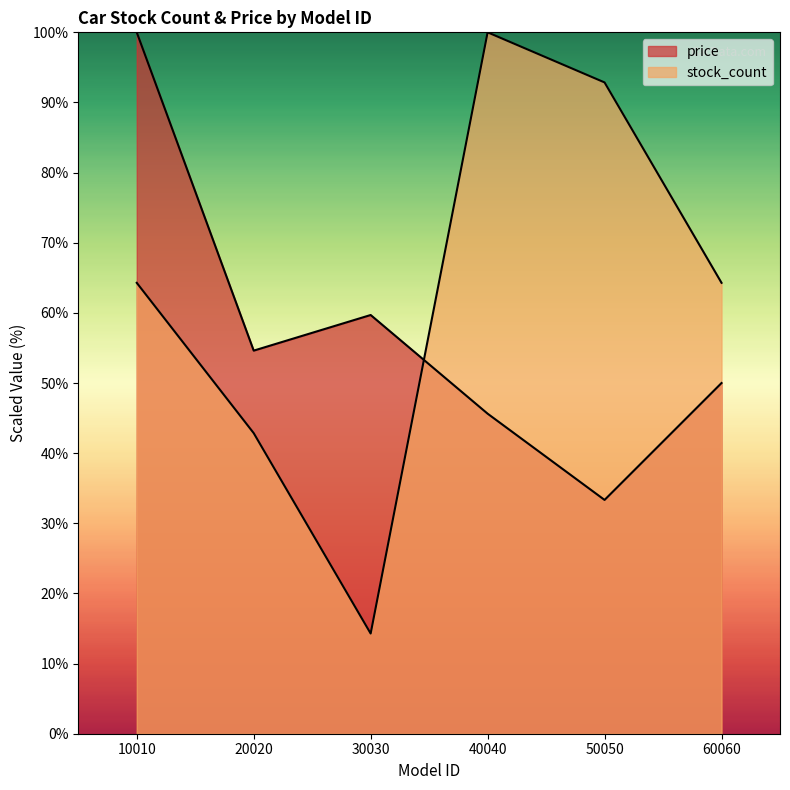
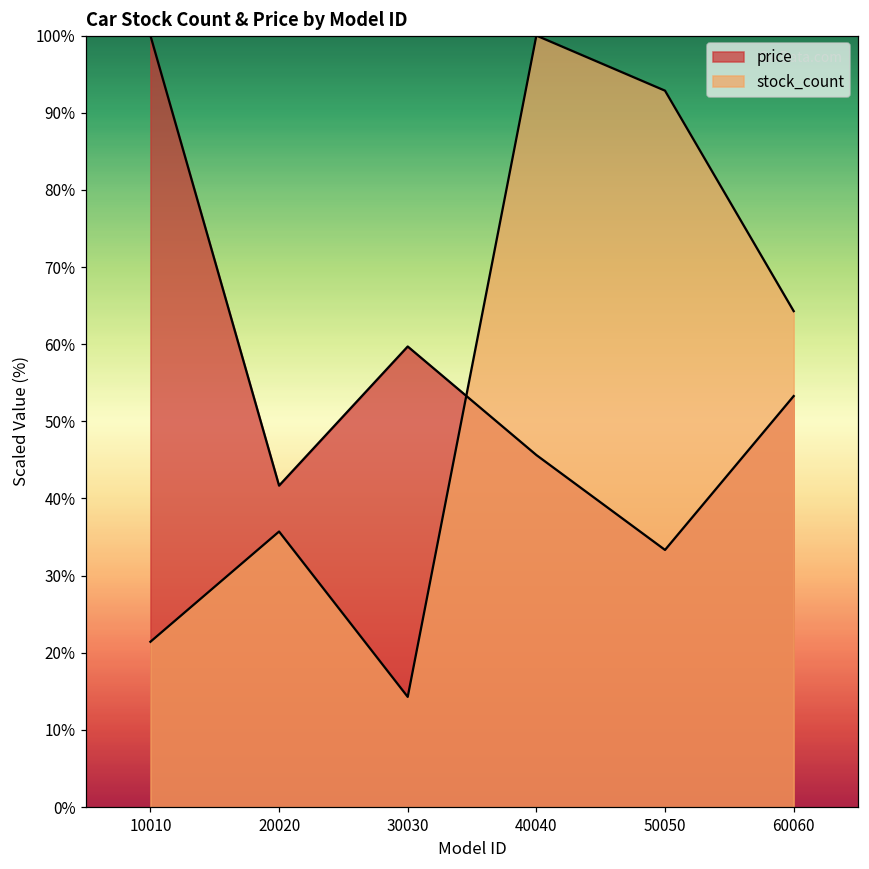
  {
    "price": {
      "10010": "100%",
-     "20020": "55%",
+     "20020": "42%",
      "30030": "60%",
      "40040": "46%",
      "50050": "33%",
-     "60060": "50%"
+     "60060": "53%"
    },
    "stock_count": {
-     "10010": "64%",
-     "20020": "43%",
+     "10010": "21%",
+     "20020": "36%",
      "30030": "14%",
      "40040": "100%",
      "50050": "93%",
      "60060": "64%"
    }
  }
